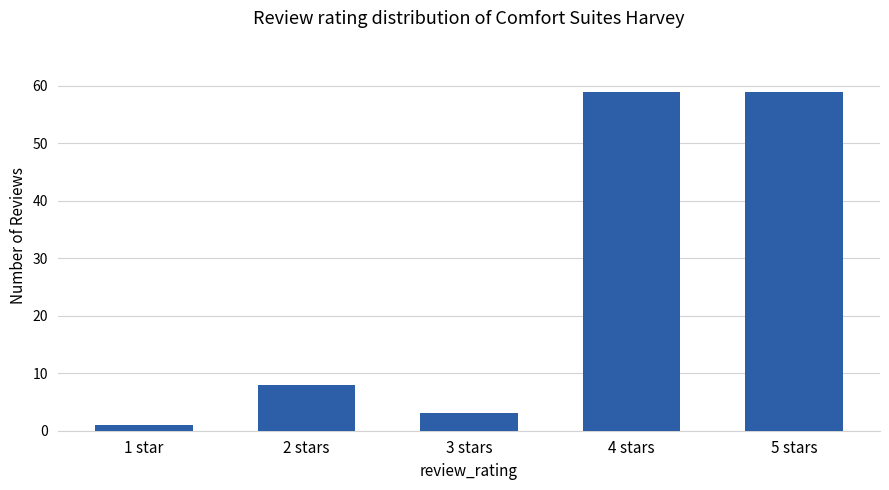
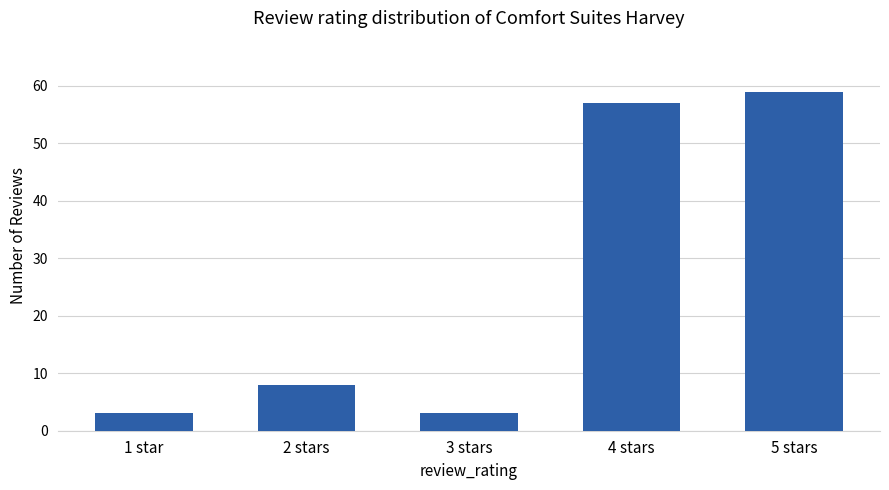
  {
-   "1 star": 1,
+   "1 star": 3,
    "2 stars": 8,
    "3 stars": 3,
-   "4 stars": 59,
+   "4 stars": 57,
    "5 stars": 59
  }
